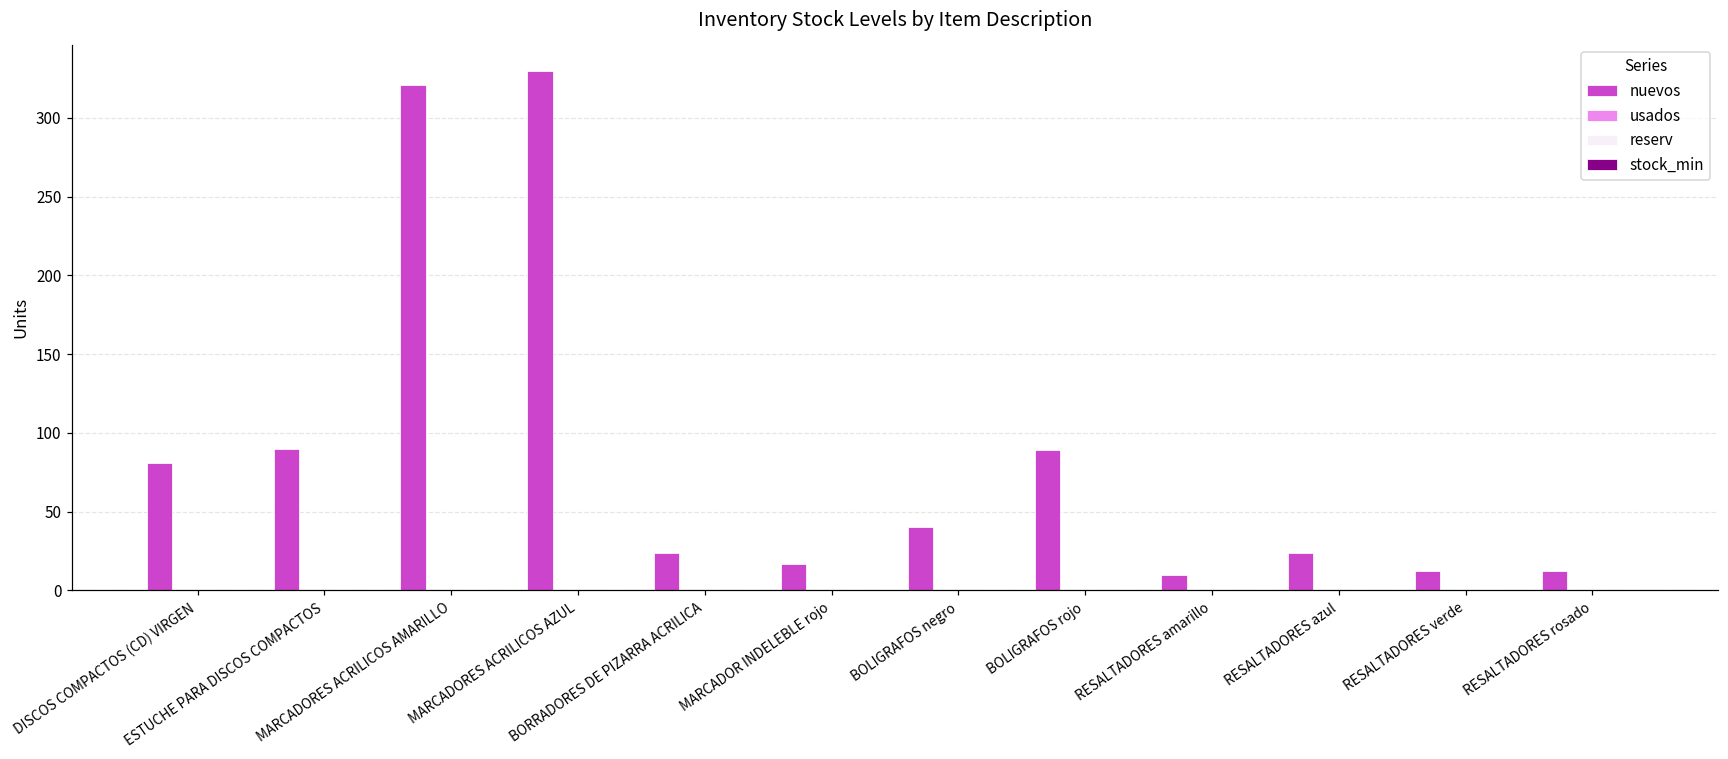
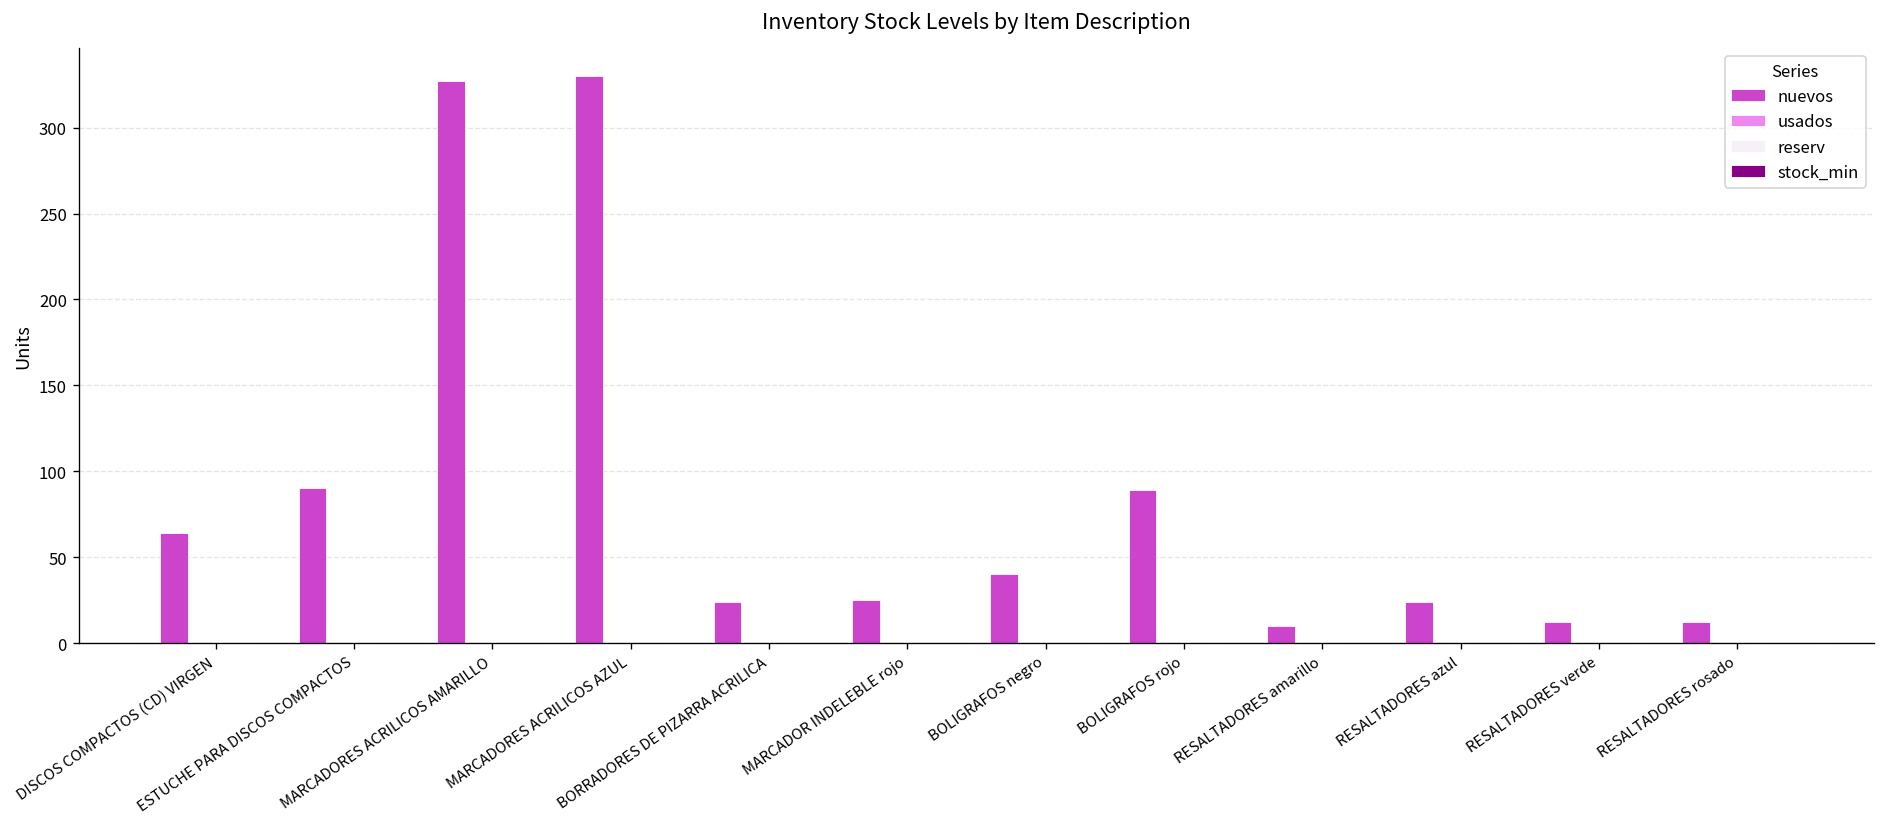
  {
    "nuevos": {
-     "DISCOS COMPACTOS (CD) VIRGEN": 81,
+     "DISCOS COMPACTOS (CD) VIRGEN": 64,
      "ESTUCHE PARA DISCOS COMPACTOS": 90,
-     "MARCADORES ACRILICOS AMARILLO": 321,
+     "MARCADORES ACRILICOS AMARILLO": 327,
      "MARCADORES ACRILICOS AZUL": 330,
      "BORRADORES DE PIZARRA ACRILICA": 24,
-     "MARCADOR INDELEBLE rojo": 17,
+     "MARCADOR INDELEBLE rojo": 25,
      "BOLIGRAFOS negro": 40,
      "BOLIGRAFOS rojo": 89,
      "RESALTADORES amarillo": 10,
      "RESALTADORES azul": 24,
      "RESALTADORES verde": 12,
      "RESALTADORES rosado": 12
    },
    "usados": {
      "DISCOS COMPACTOS (CD) VIRGEN": 0,
      "ESTUCHE PARA DISCOS COMPACTOS": 0,
      "MARCADORES ACRILICOS AMARILLO": 0,
      "MARCADORES ACRILICOS AZUL": 0,
      "BORRADORES DE PIZARRA ACRILICA": 0,
      "MARCADOR INDELEBLE rojo": 0,
      "BOLIGRAFOS negro": 0,
      "BOLIGRAFOS rojo": 0,
      "RESALTADORES amarillo": 0,
      "RESALTADORES azul": 0,
      "RESALTADORES verde": 0,
      "RESALTADORES rosado": 0
    },
    "reserv": {
      "DISCOS COMPACTOS (CD) VIRGEN": 0,
      "ESTUCHE PARA DISCOS COMPACTOS": 0,
      "MARCADORES ACRILICOS AMARILLO": 0,
      "MARCADORES ACRILICOS AZUL": 0,
      "BORRADORES DE PIZARRA ACRILICA": 0,
      "MARCADOR INDELEBLE rojo": 0,
      "BOLIGRAFOS negro": 0,
      "BOLIGRAFOS rojo": 0,
      "RESALTADORES amarillo": 0,
      "RESALTADORES azul": 0,
      "RESALTADORES verde": 0,
      "RESALTADORES rosado": 0
    },
    "stock_min": {
      "DISCOS COMPACTOS (CD) VIRGEN": 0,
      "ESTUCHE PARA DISCOS COMPACTOS": 0,
      "MARCADORES ACRILICOS AMARILLO": 0,
      "MARCADORES ACRILICOS AZUL": 0,
      "BORRADORES DE PIZARRA ACRILICA": 0,
      "MARCADOR INDELEBLE rojo": 0,
      "BOLIGRAFOS negro": 0,
      "BOLIGRAFOS rojo": 0,
      "RESALTADORES amarillo": 0,
      "RESALTADORES azul": 0,
      "RESALTADORES verde": 0,
      "RESALTADORES rosado": 0
    }
  }
